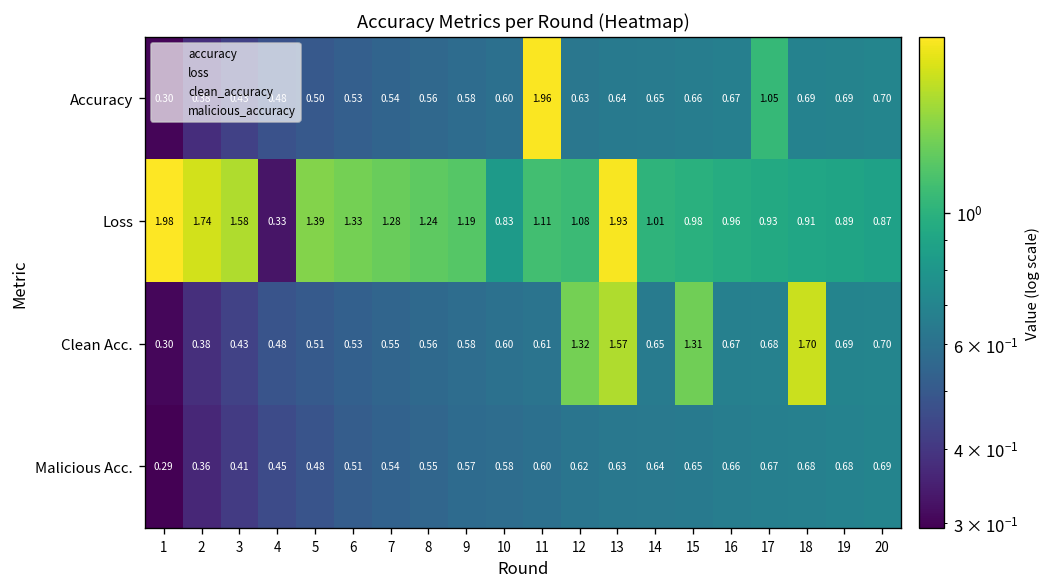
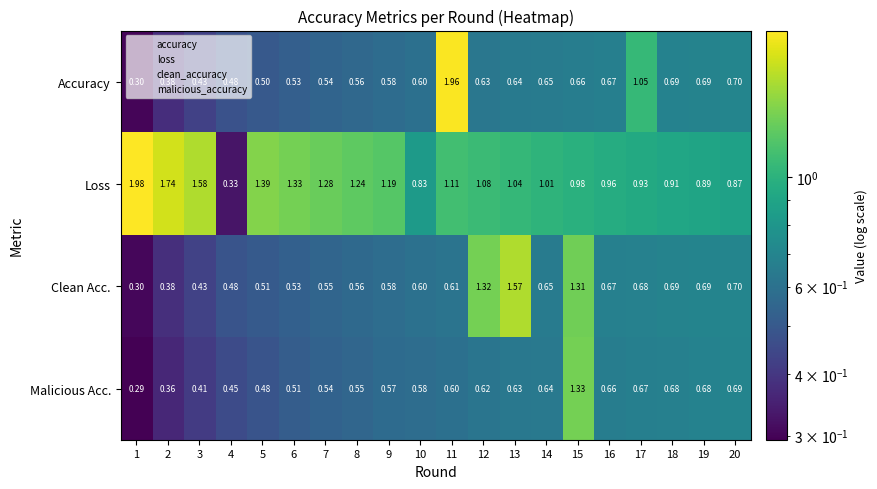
  {
    "Accuracy": {
      "5": 0.50,
      "6": 0.53,
      "7": 0.54,
      "8": 0.56,
      "9": 0.58,
      "10": 0.60,
      "11": 1.96,
      "12": 0.63,
      "13": 0.64,
      "14": 0.65,
      "15": 0.66,
      "16": 0.67,
      "17": 1.05,
      "18": 0.69,
      "19": 0.69,
      "20": 0.70
    },
    "Loss": {
      "1": 1.98,
      "2": 1.74,
      "3": 1.58,
      "4": 0.33,
      "5": 1.39,
      "6": 1.33,
      "7": 1.28,
      "8": 1.24,
      "9": 1.19,
      "10": 0.83,
      "11": 1.11,
      "12": 1.08,
-     "13": 1.93,
+     "13": 1.04,
      "14": 1.01,
      "15": 0.98,
      "16": 0.96,
      "17": 0.93,
      "18": 0.91,
      "19": 0.89,
      "20": 0.87
    },
    "Clean Acc.": {
      "1": 0.30,
      "2": 0.38,
      "3": 0.43,
      "4": 0.48,
      "5": 0.51,
      "6": 0.53,
      "7": 0.55,
      "8": 0.56,
      "9": 0.58,
      "10": 0.60,
      "11": 0.61,
      "12": 1.32,
      "13": 1.57,
      "14": 0.65,
      "15": 1.31,
      "16": 0.67,
      "17": 0.68,
-     "18": 1.70,
+     "18": 0.69,
      "19": 0.69,
      "20": 0.70
    },
    "Malicious Acc.": {
      "1": 0.29,
      "2": 0.36,
      "3": 0.41,
      "4": 0.45,
      "5": 0.48,
      "6": 0.51,
      "7": 0.54,
      "8": 0.55,
      "9": 0.57,
      "10": 0.58,
      "11": 0.60,
      "12": 0.62,
      "13": 0.63,
      "14": 0.64,
-     "15": 0.65,
+     "15": 1.33,
      "16": 0.66,
      "17": 0.67,
      "18": 0.68,
      "19": 0.68,
      "20": 0.69
    }
  }
